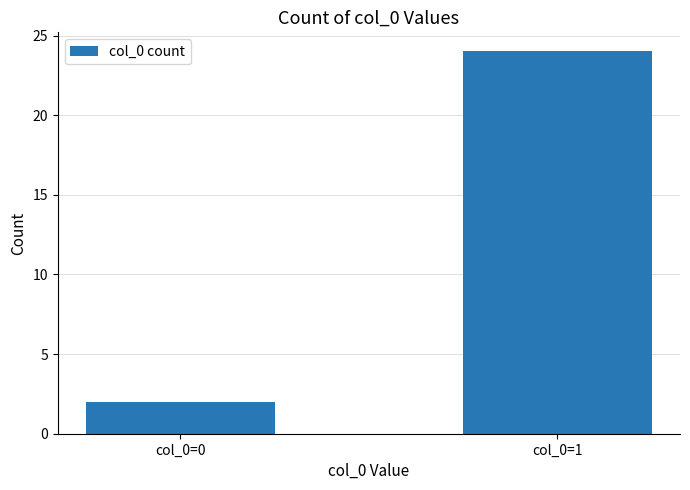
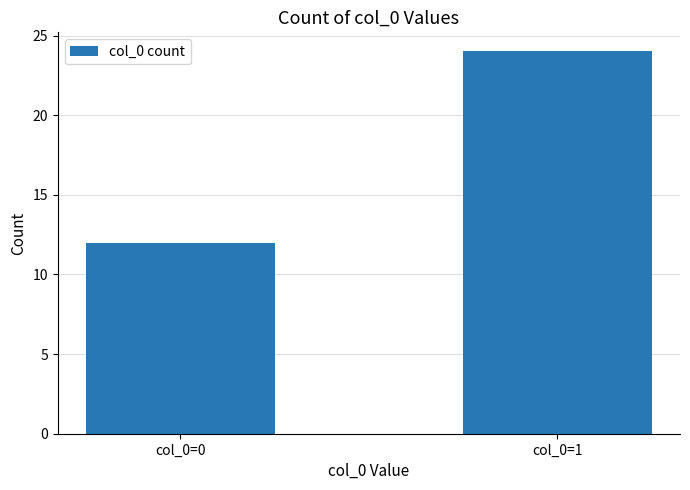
  {
-   "col_0=0": 2,
+   "col_0=0": 12,
    "col_0=1": 24
  }
